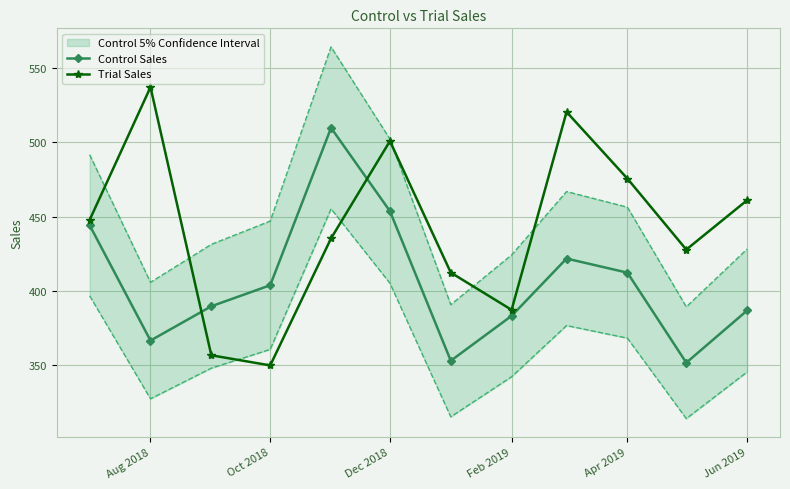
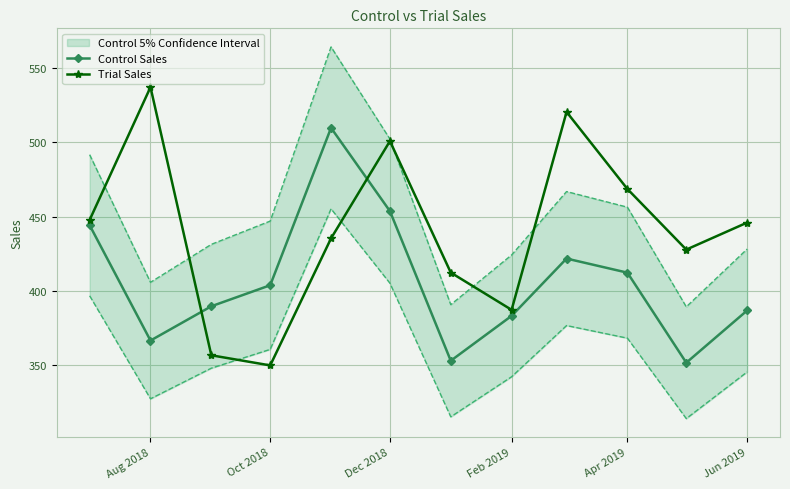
  {
    "Trial Sales": {
      "Aug 2018": 537,
      "Oct 2018": 350,
      "Feb 2019": 387,
-     "Apr 2019": 476,
-     "Jun 2019": 461
+     "Apr 2019": 469,
+     "Jun 2019": 446
    }
  }
